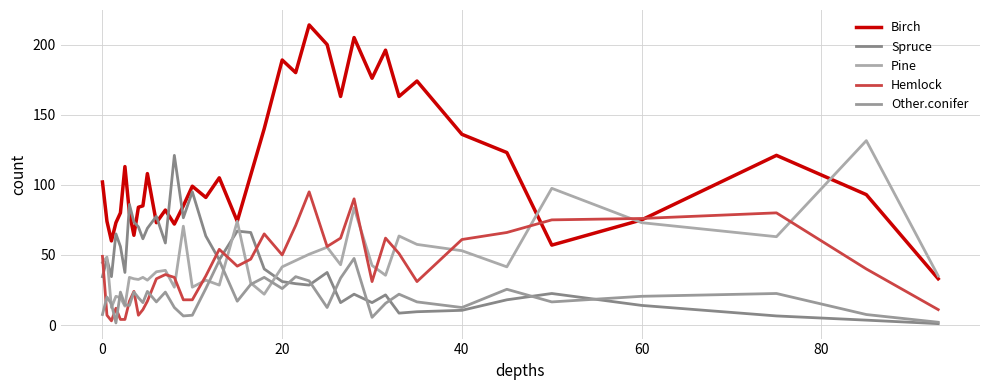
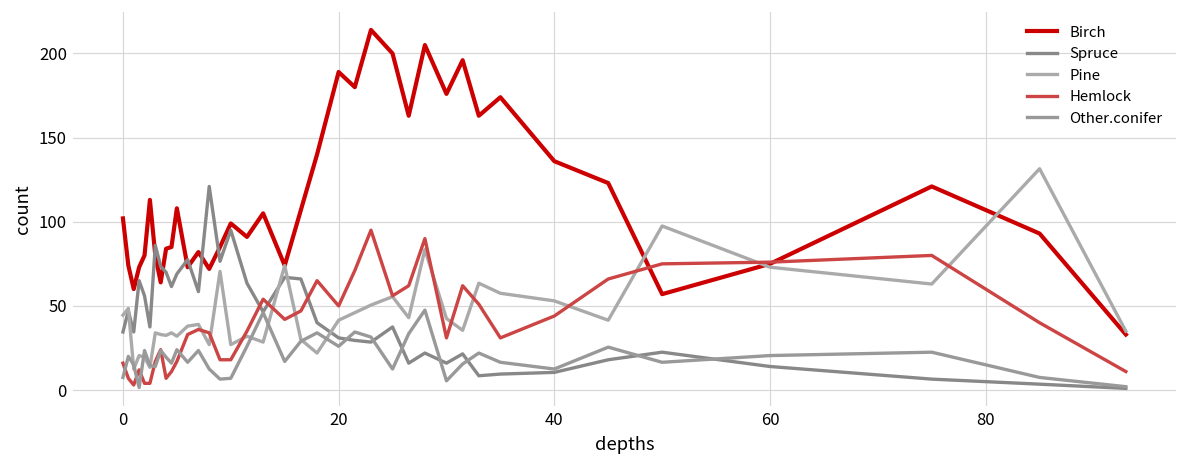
  {
    "Birch": {
      "0": 102,
      "20": 189,
      "40": 136
    },
    "Hemlock": {
-     "0": 49,
+     "0": 16,
      "20": 50,
-     "40": 61
+     "40": 44
    }
  }
